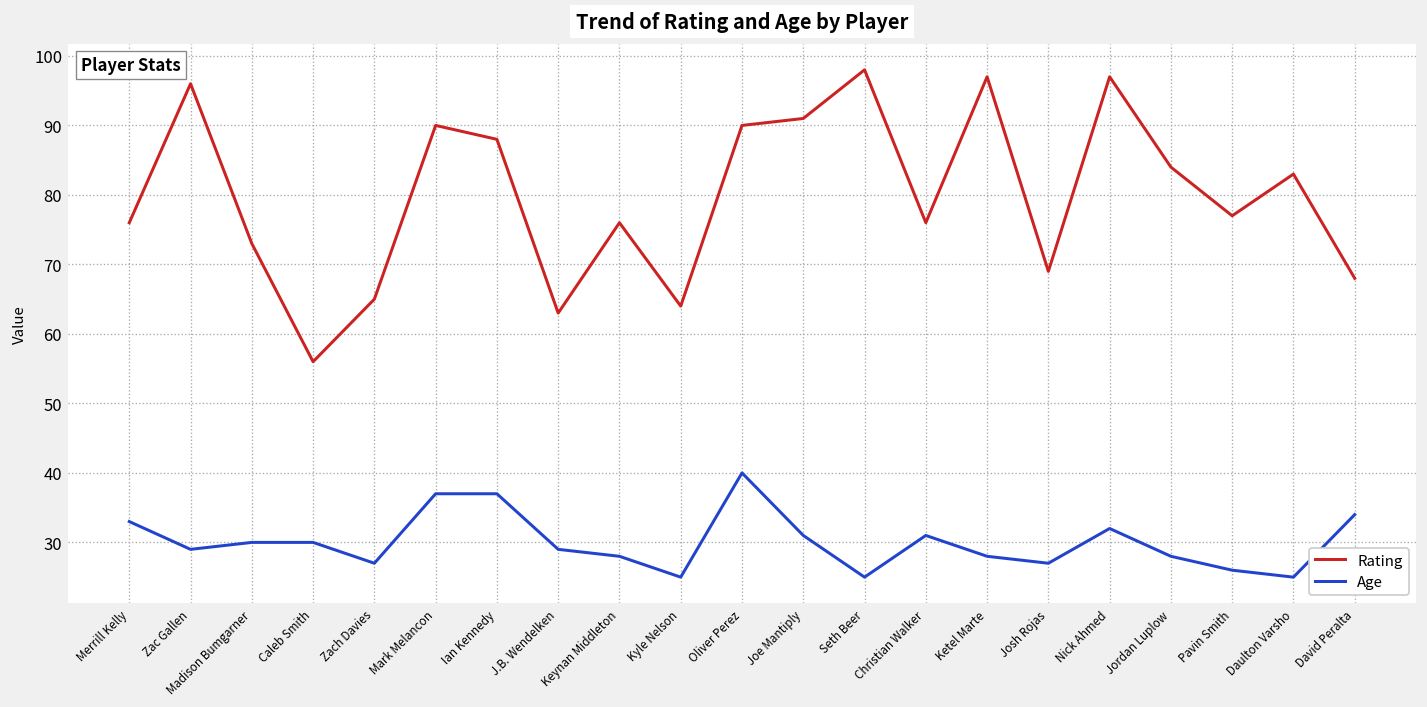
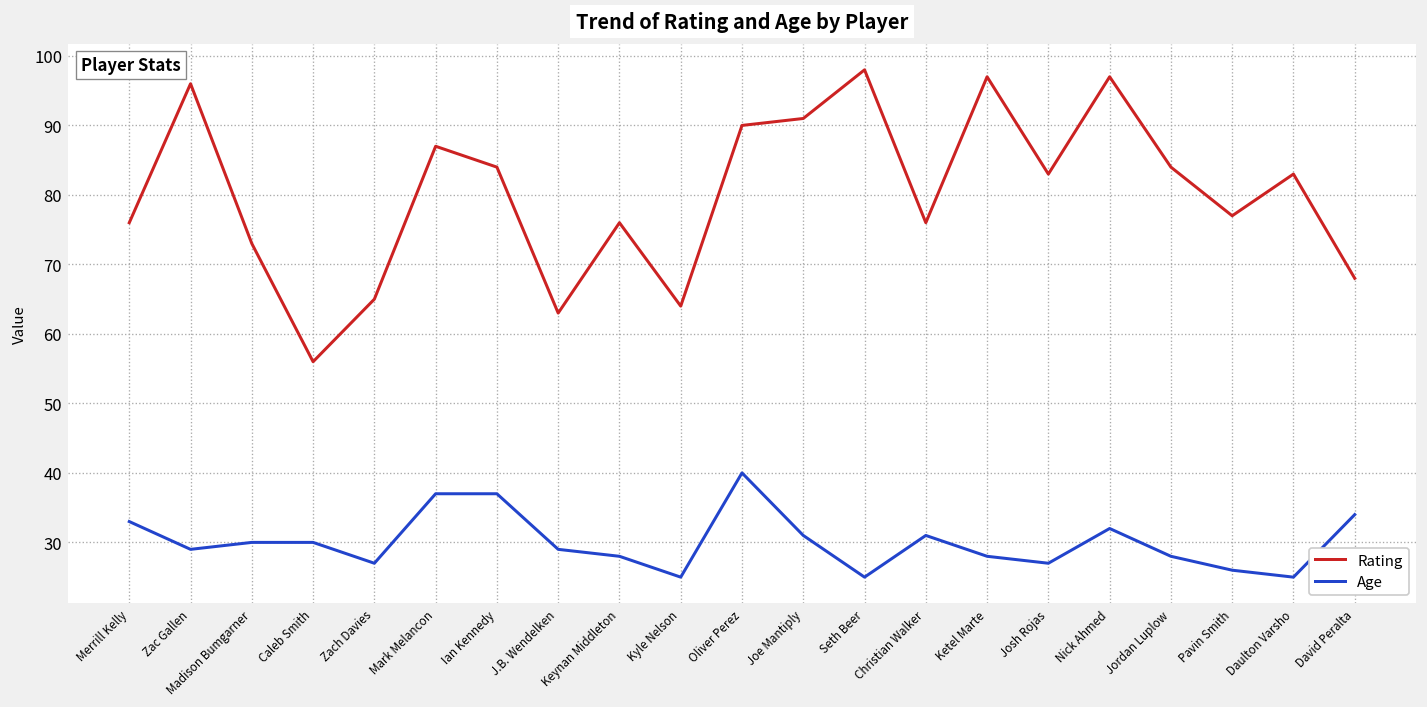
  {
    "Rating": {
      "Merrill Kelly": 76,
      "Zac Gallen": 96,
      "Madison Bumgarner": 73,
      "Caleb Smith": 56,
      "Zach Davies": 65,
-     "Mark Melancon": 90,
-     "Ian Kennedy": 88,
+     "Mark Melancon": 87,
+     "Ian Kennedy": 84,
      "J.B. Wendelken": 63,
      "Keynan Middleton": 76,
      "Kyle Nelson": 64,
      "Oliver Perez": 90,
      "Joe Mantiply": 91,
      "Seth Beer": 98,
      "Christian Walker": 76,
      "Ketel Marte": 97,
-     "Josh Rojas": 69,
+     "Josh Rojas": 83,
      "Nick Ahmed": 97,
      "Jordan Luplow": 84,
      "Pavin Smith": 77,
      "Daulton Varsho": 83,
      "David Peralta": 68
    },
    "Age": {
      "Merrill Kelly": 33,
      "Zac Gallen": 29,
      "Madison Bumgarner": 30,
      "Caleb Smith": 30,
      "Zach Davies": 27,
      "Mark Melancon": 37,
      "Ian Kennedy": 37,
      "J.B. Wendelken": 29,
      "Keynan Middleton": 28,
      "Kyle Nelson": 25,
      "Oliver Perez": 40,
      "Joe Mantiply": 31,
      "Seth Beer": 25,
      "Christian Walker": 31,
      "Ketel Marte": 28,
      "Josh Rojas": 27,
      "Nick Ahmed": 32,
      "Jordan Luplow": 28,
      "Pavin Smith": 26,
      "Daulton Varsho": 25,
      "David Peralta": 34
    }
  }
